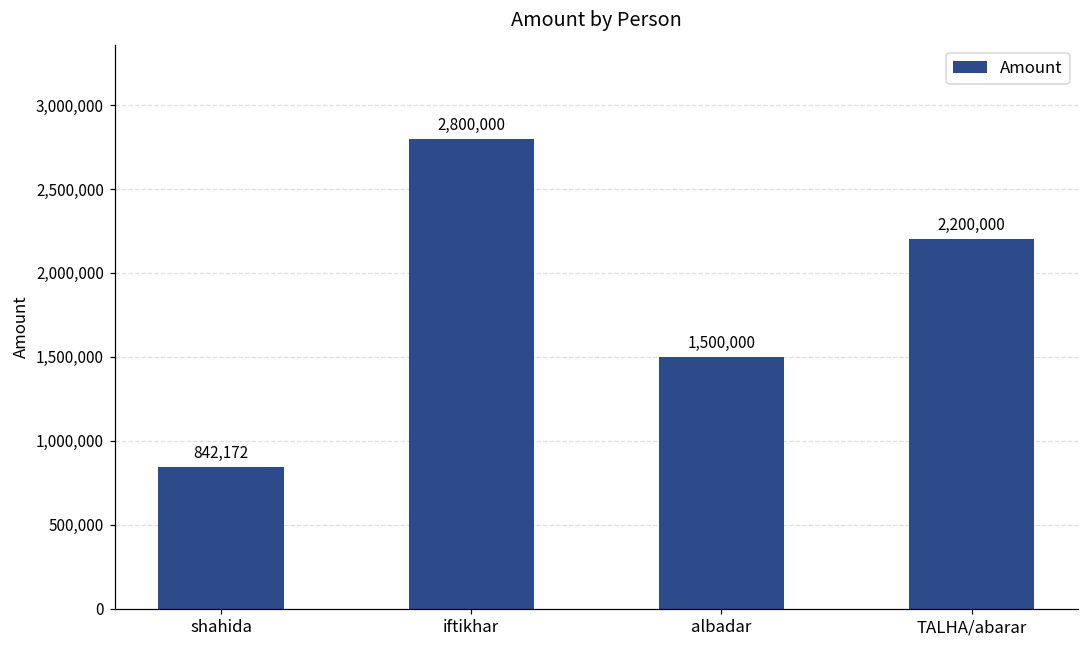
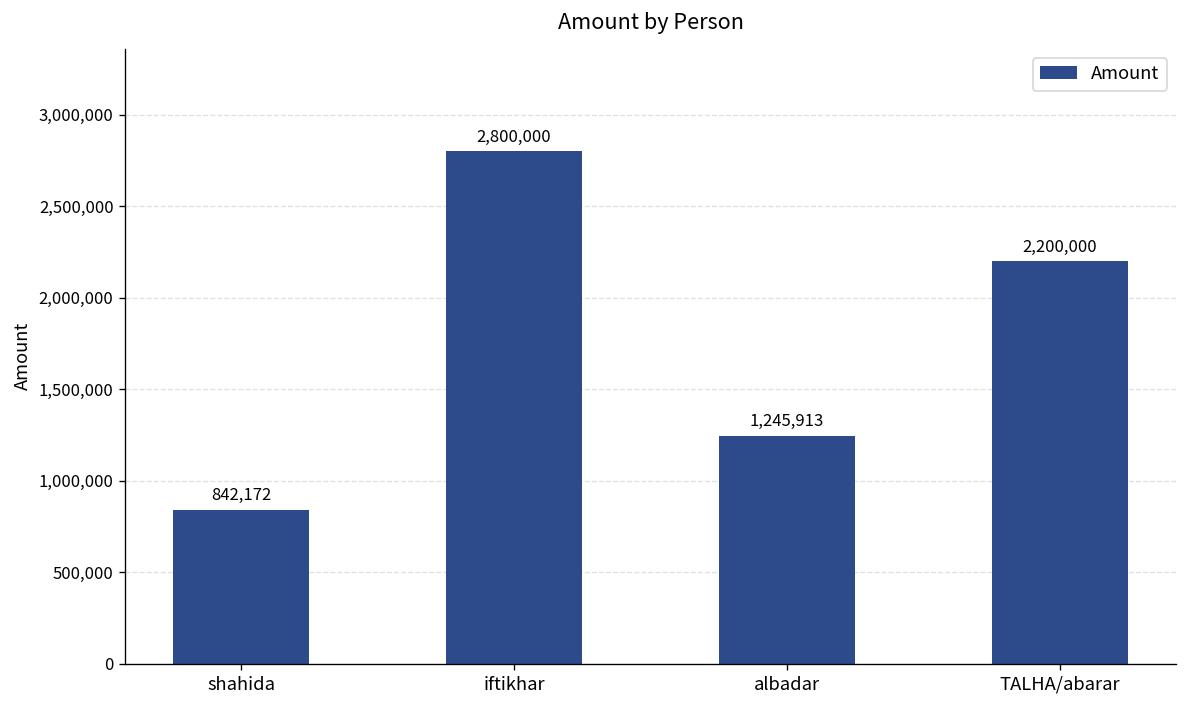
  {
    "shahida": "842,172",
    "iftikhar": "2,800,000",
-   "albadar": "1,500,000",
+   "albadar": "1,245,913",
    "TALHA/abarar": "2,200,000"
  }
